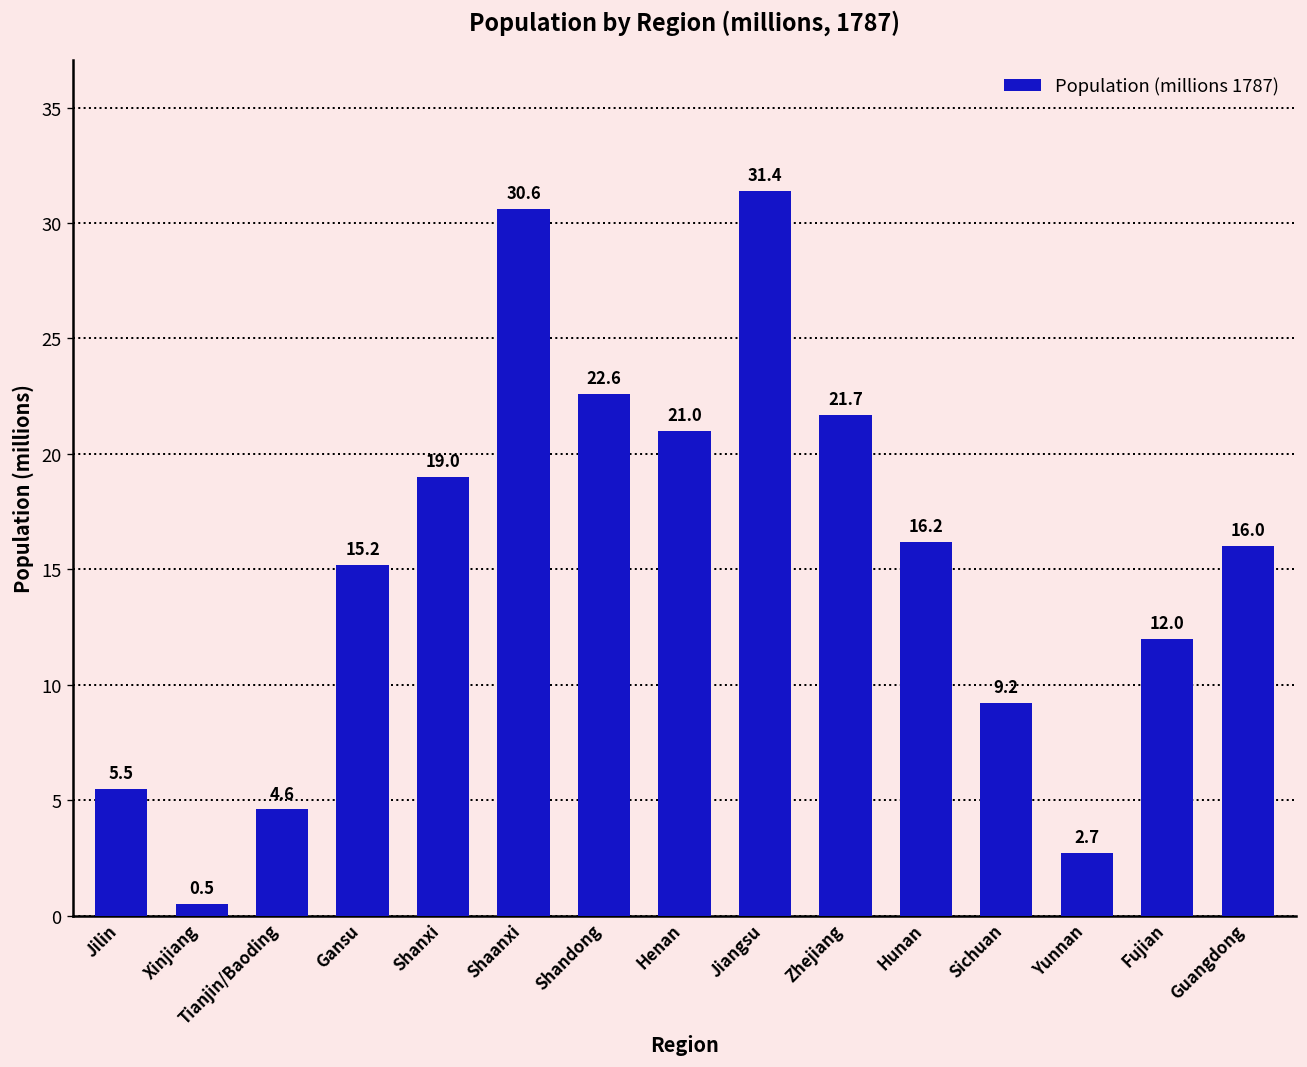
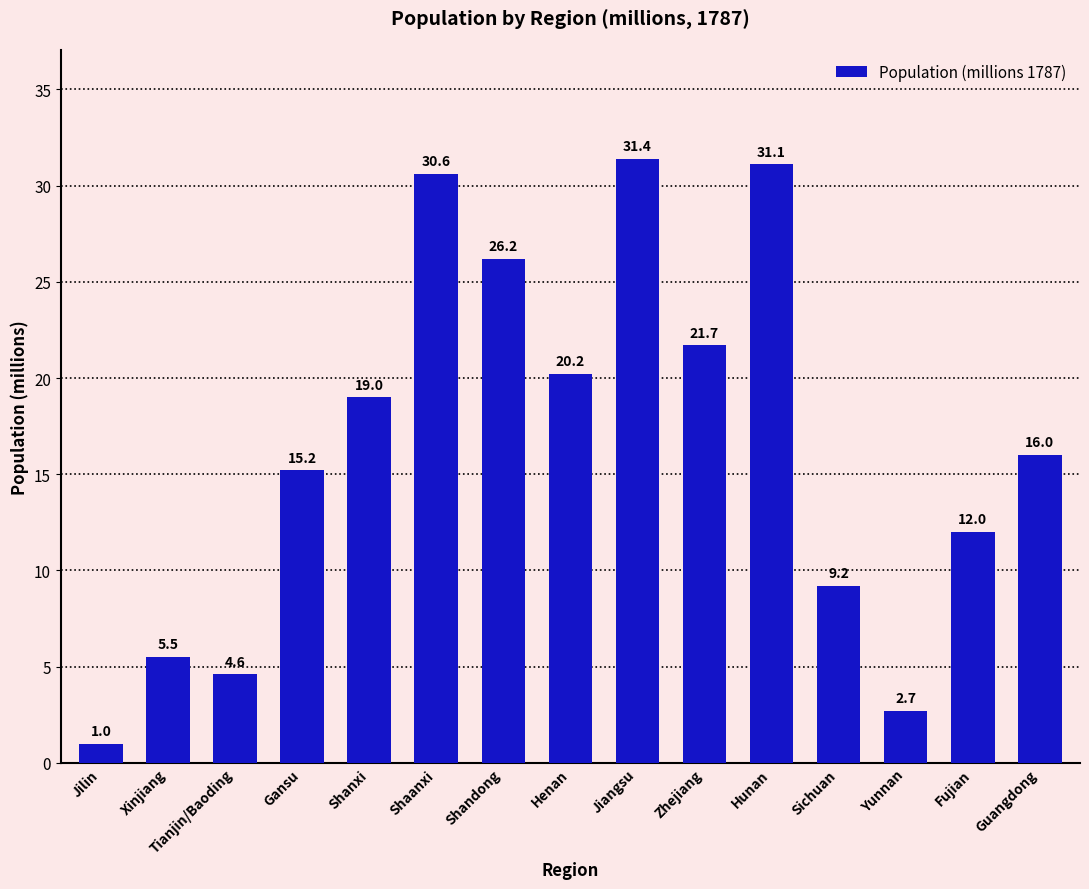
  {
-   "Jilin": 5.5,
-   "Xinjiang": 0.5,
+   "Jilin": 1.0,
+   "Xinjiang": 5.5,
    "Tianjin/Baoding": 4.6,
    "Gansu": 15.2,
    "Shanxi": 19.0,
    "Shaanxi": 30.6,
-   "Shandong": 22.6,
-   "Henan": 21.0,
+   "Shandong": 26.2,
+   "Henan": 20.2,
    "Jiangsu": 31.4,
    "Zhejiang": 21.7,
-   "Hunan": 16.2,
+   "Hunan": 31.1,
    "Sichuan": 9.2,
    "Yunnan": 2.7,
    "Fujian": 12.0,
    "Guangdong": 16.0
  }
